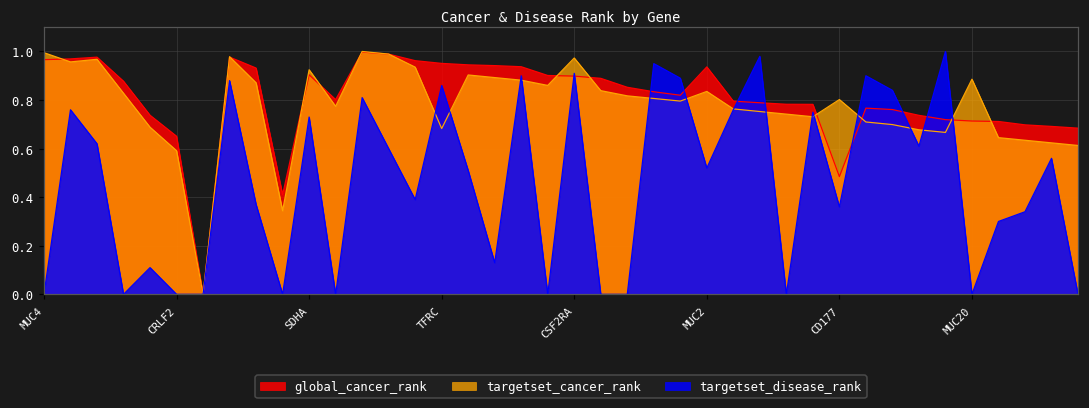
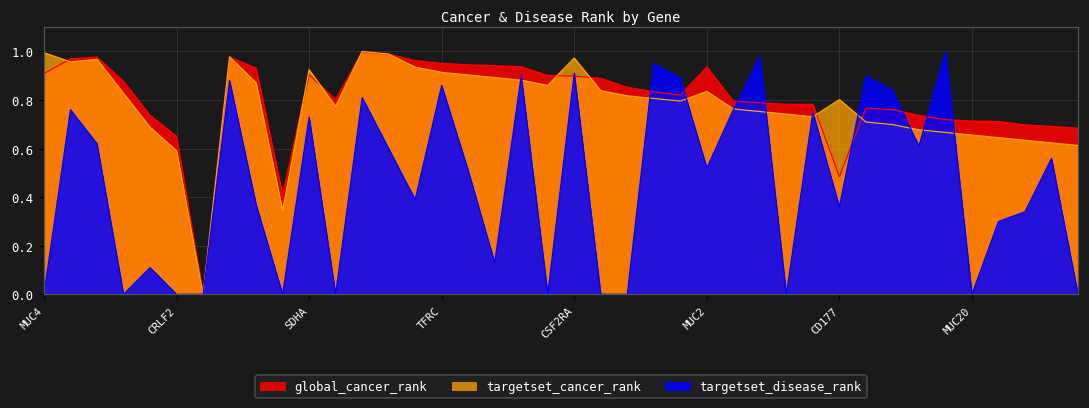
  {
    "global_cancer_rank": {
-     "MUC4": 0.97,
+     "MUC4": 0.91,
      "CRLF2": 0.65,
      "SDHA": 0.90,
      "TFRC": 0.95,
      "MUC2": 0.94,
      "CD177": 0.48,
      "MUC20": 0.71
    },
    "targetset_cancer_rank": {
      "MUC4": 0.99,
      "CRLF2": 0.59,
      "SDHA": 0.92,
-     "TFRC": 0.68,
+     "TFRC": 0.91,
      "CSF2RA": 0.97,
      "MUC2": 0.84,
      "CD177": 0.80,
-     "MUC20": 0.89
+     "MUC20": 0.66
    },
    "targetset_disease_rank": {
      "MUC4": 0.00,
      "CRLF2": 0.00,
      "SDHA": 0.73,
      "TFRC": 0.86,
      "MUC2": 0.52,
      "CD177": 0.36,
      "MUC20": 0.00
    }
  }
